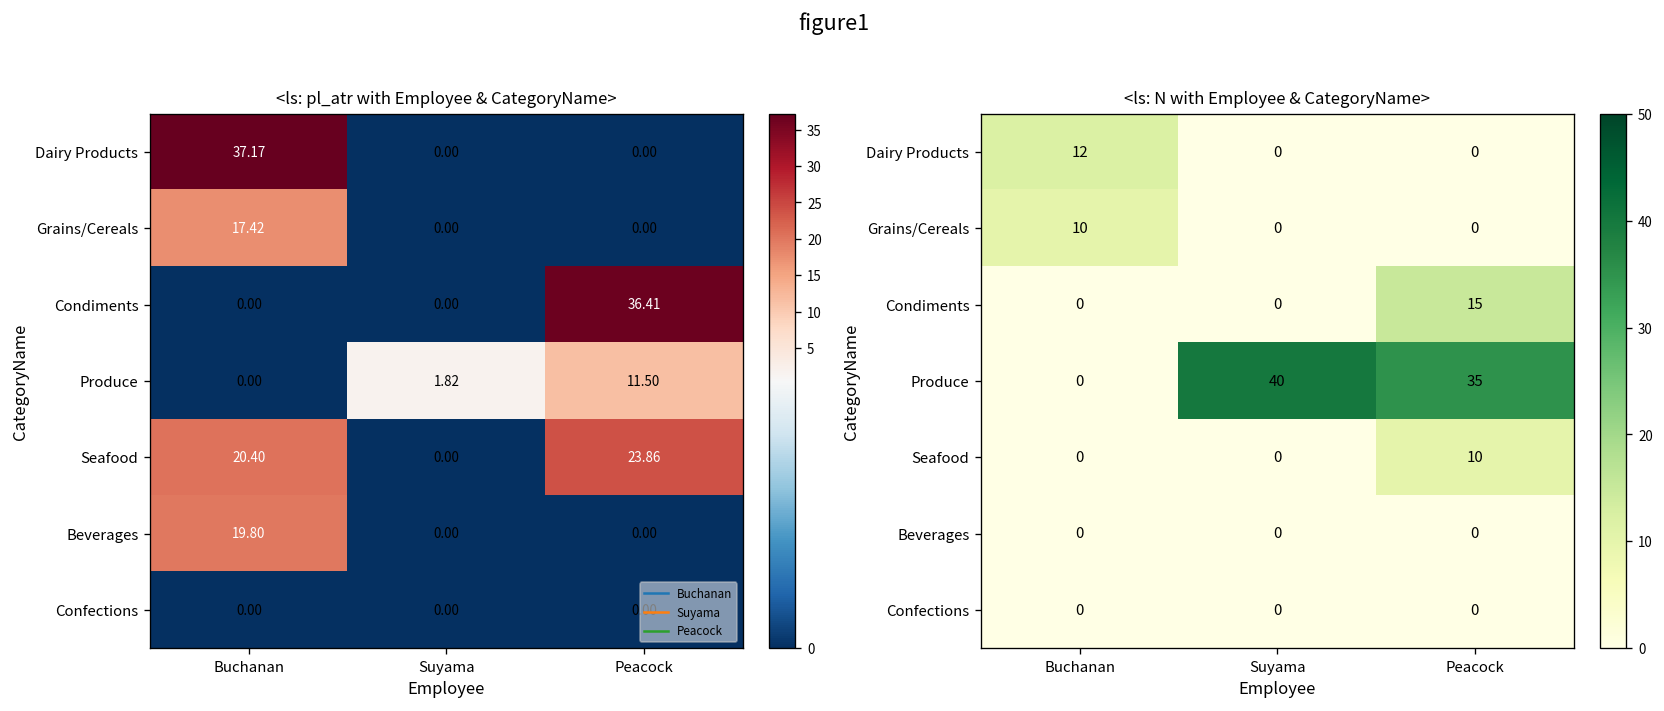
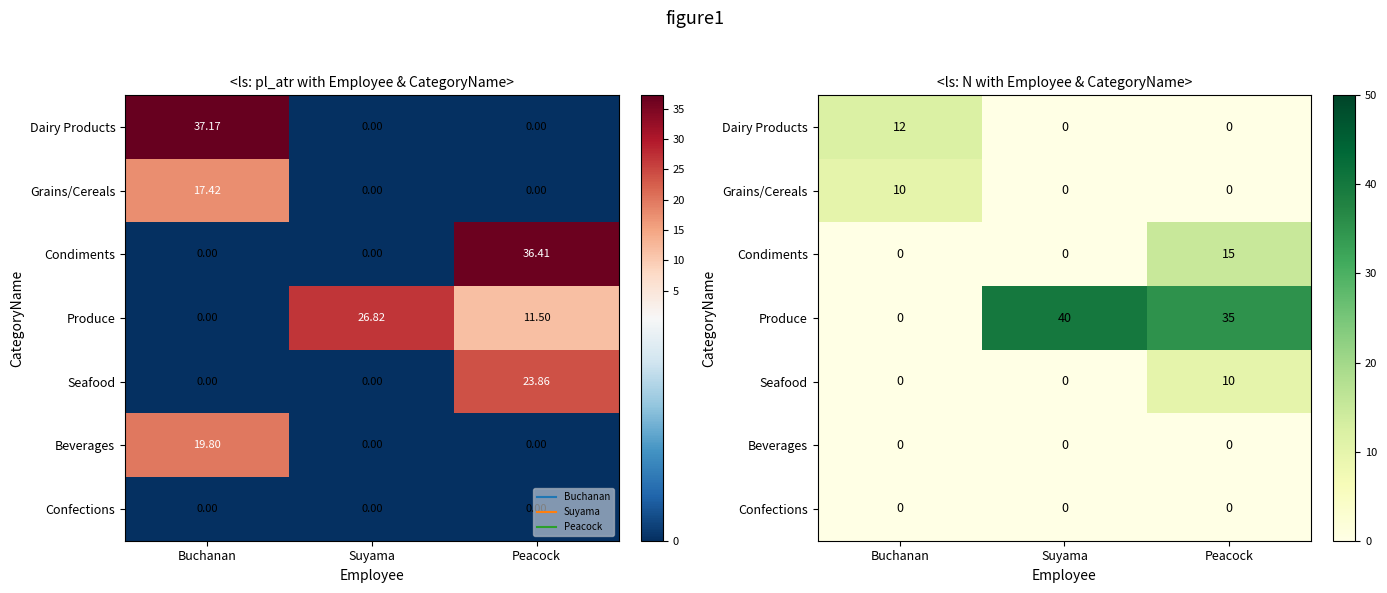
  {
    "<ls: pl_atr with Employee & CategoryName>": {
      "Dairy Products": {
        "Buchanan": 37.17,
        "Suyama": 0.00,
        "Peacock": 0.00
      },
      "Grains/Cereals": {
        "Buchanan": 17.42,
        "Suyama": 0.00,
        "Peacock": 0.00
      },
      "Condiments": {
        "Buchanan": 0.00,
        "Suyama": 0.00,
        "Peacock": 36.41
      },
      "Produce": {
        "Buchanan": 0.00,
-       "Suyama": 1.82,
+       "Suyama": 26.82,
        "Peacock": 11.50
      },
      "Seafood": {
-       "Buchanan": 20.40,
+       "Buchanan": 0.00,
        "Suyama": 0.00,
        "Peacock": 23.86
      },
      "Beverages": {
        "Buchanan": 19.80,
        "Suyama": 0.00,
        "Peacock": 0.00
      },
      "Confections": {
        "Buchanan": 0.00,
        "Suyama": 0.00
      }
    },
    "<ls: N with Employee & CategoryName>": {
      "Dairy Products": {
        "Buchanan": 12,
        "Suyama": 0,
        "Peacock": 0
      },
      "Grains/Cereals": {
        "Buchanan": 10,
        "Suyama": 0,
        "Peacock": 0
      },
      "Condiments": {
        "Buchanan": 0,
        "Suyama": 0,
        "Peacock": 15
      },
      "Produce": {
        "Buchanan": 0,
        "Suyama": 40,
        "Peacock": 35
      },
      "Seafood": {
        "Buchanan": 0,
        "Suyama": 0,
        "Peacock": 10
      },
      "Beverages": {
        "Buchanan": 0,
        "Suyama": 0,
        "Peacock": 0
      },
      "Confections": {
        "Buchanan": 0,
        "Suyama": 0,
        "Peacock": 0
      }
    }
  }
